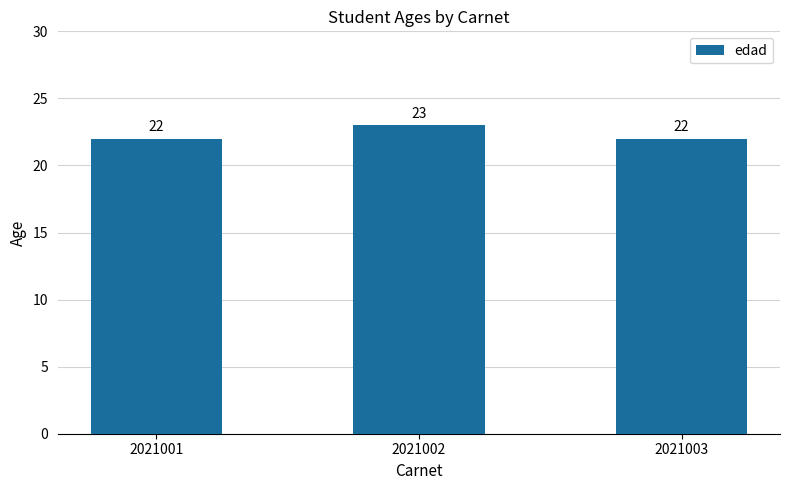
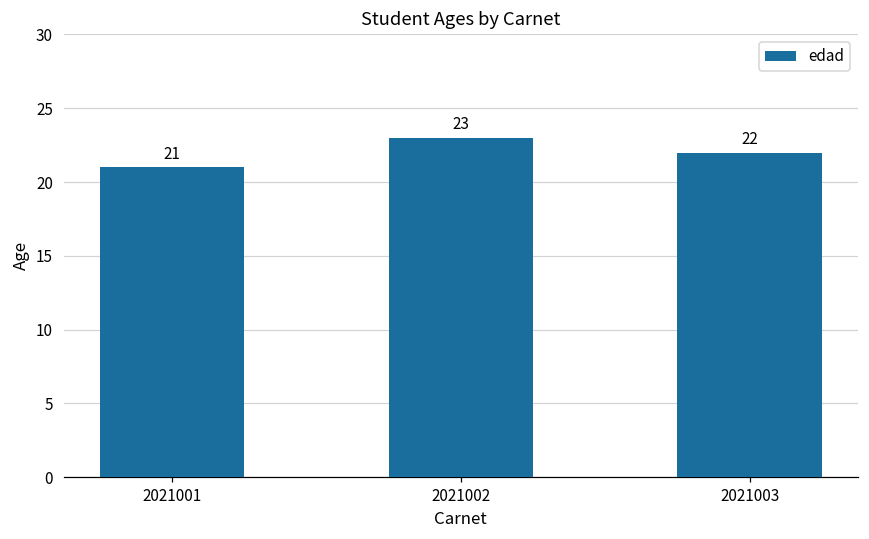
  {
-   "2021001": 22,
+   "2021001": 21,
    "2021002": 23,
    "2021003": 22
  }
